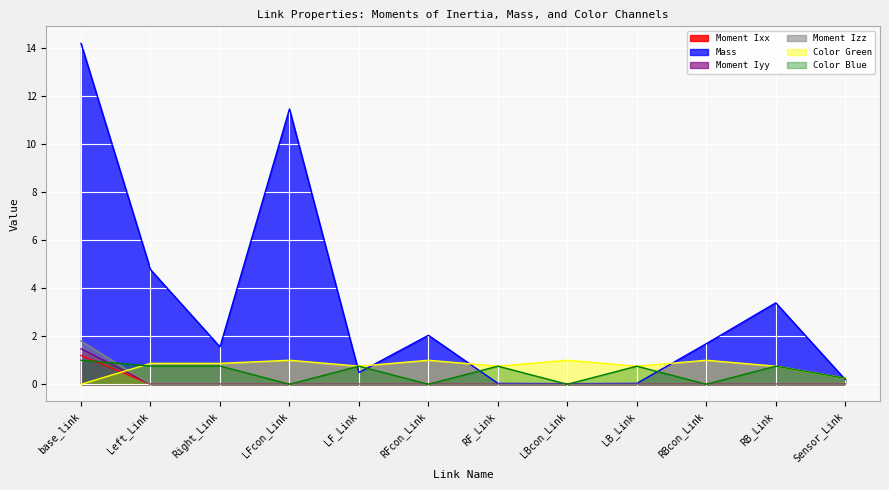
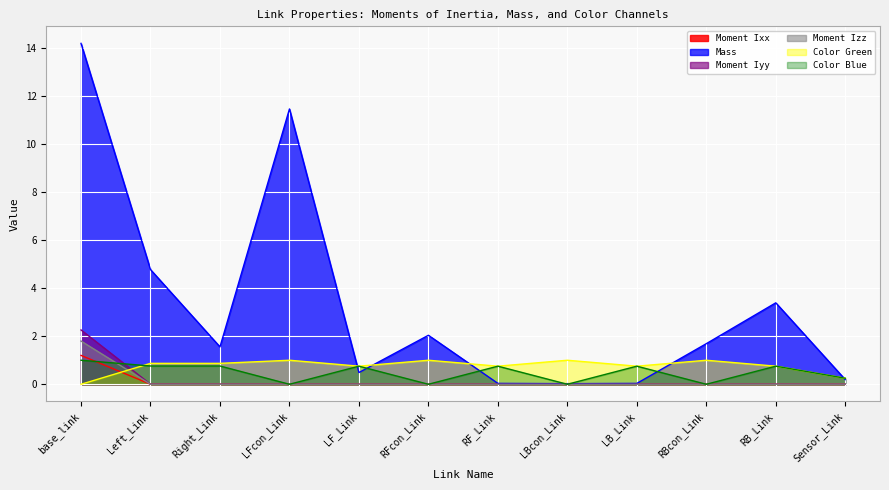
  {
    "Moment Ixx": {
      "base_link": 1.2
    },
    "Mass": {
      "base_link": 14.2,
      "Left_Link": 4.8,
      "Right_Link": 1.6,
      "LFcon_Link": 11.5,
      "LF_Link": 0.5,
      "RFcon_Link": 2.0,
      "RBcon_Link": 1.7,
      "RB_Link": 3.4
    },
    "Moment Iyy": {
-     "base_link": 1.5
+     "base_link": 2.3
    },
    "Color Green": {
      "base_link": 0.0,
      "Left_Link": 0.9,
      "Right_Link": 0.9,
      "LFcon_Link": 1.0,
      "RFcon_Link": 1.0,
      "LBcon_Link": 1.0,
      "RBcon_Link": 1.0
    }
  }
